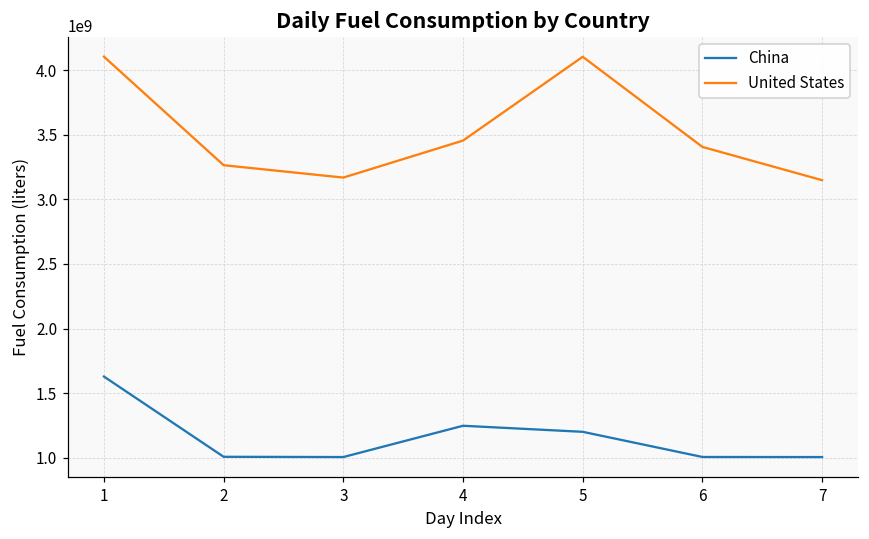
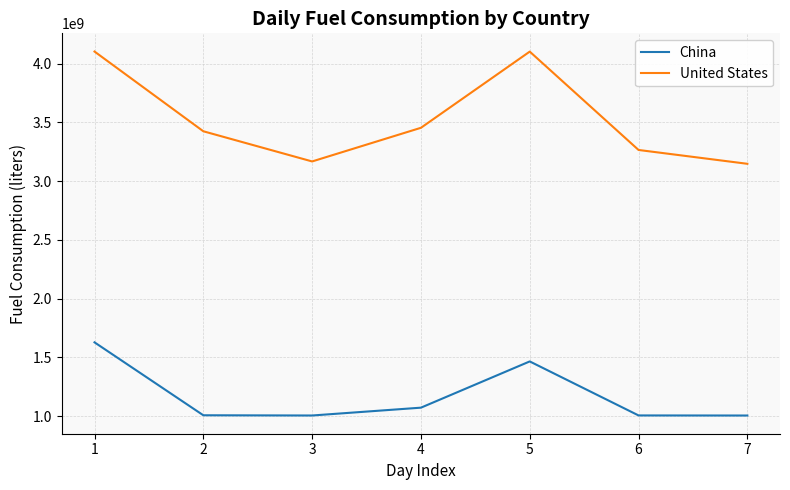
  {
    "China": {
      "1": 1630000000,
      "2": 1010000000,
      "3": 1010000000,
-     "4": 1250000000,
-     "5": 1200000000,
+     "4": 1070000000,
+     "5": 1470000000,
      "6": 1010000000,
      "7": 1010000000
    },
    "United States": {
      "1": 4100000000,
-     "2": 3260000000,
+     "2": 3430000000,
      "3": 3170000000,
      "4": 3450000000,
      "5": 4100000000,
-     "6": 3410000000,
+     "6": 3270000000,
      "7": 3150000000
    }
  }
